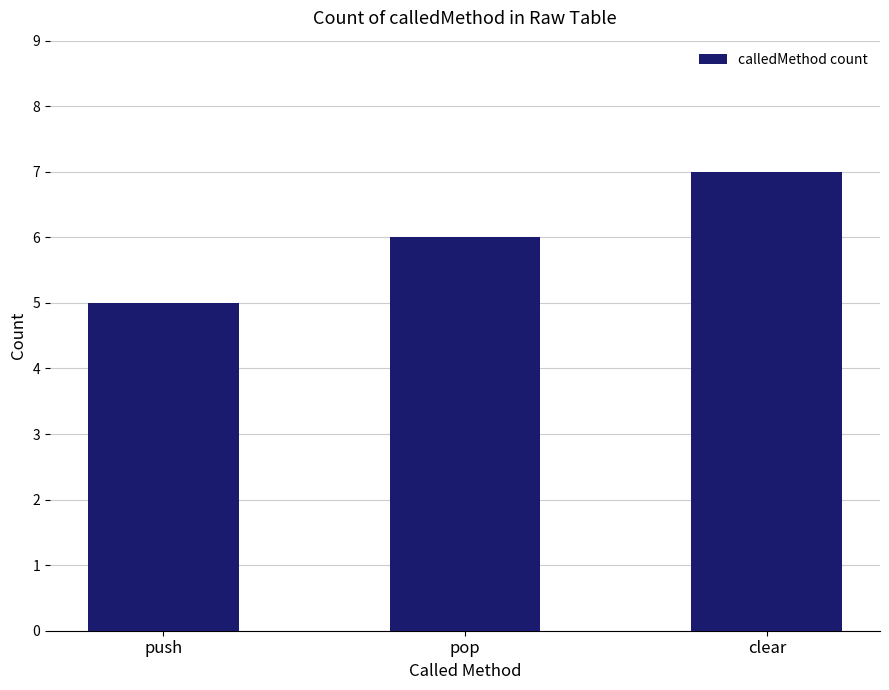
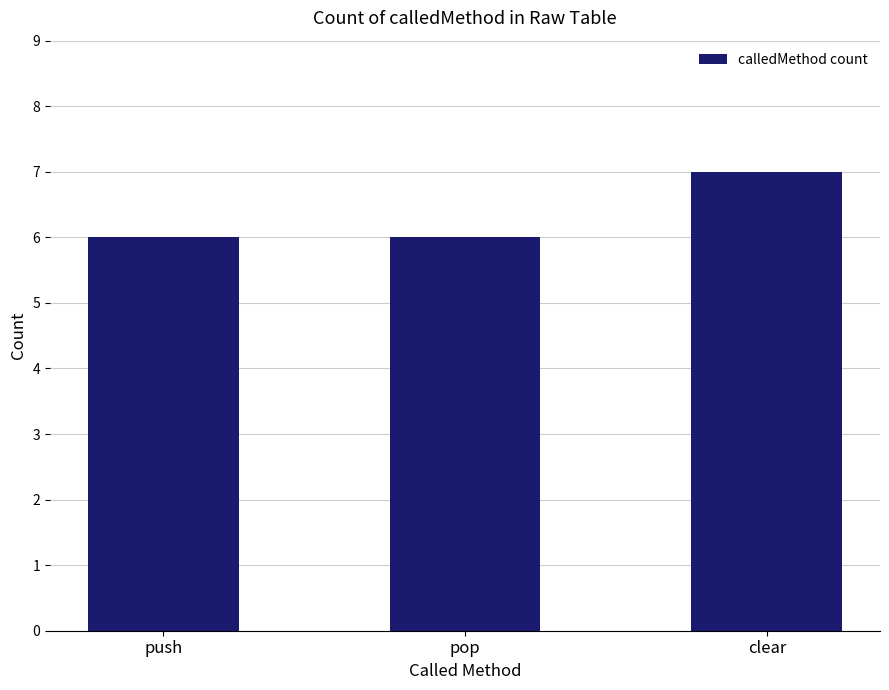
  {
-   "push": 5,
+   "push": 6,
    "pop": 6,
    "clear": 7
  }
